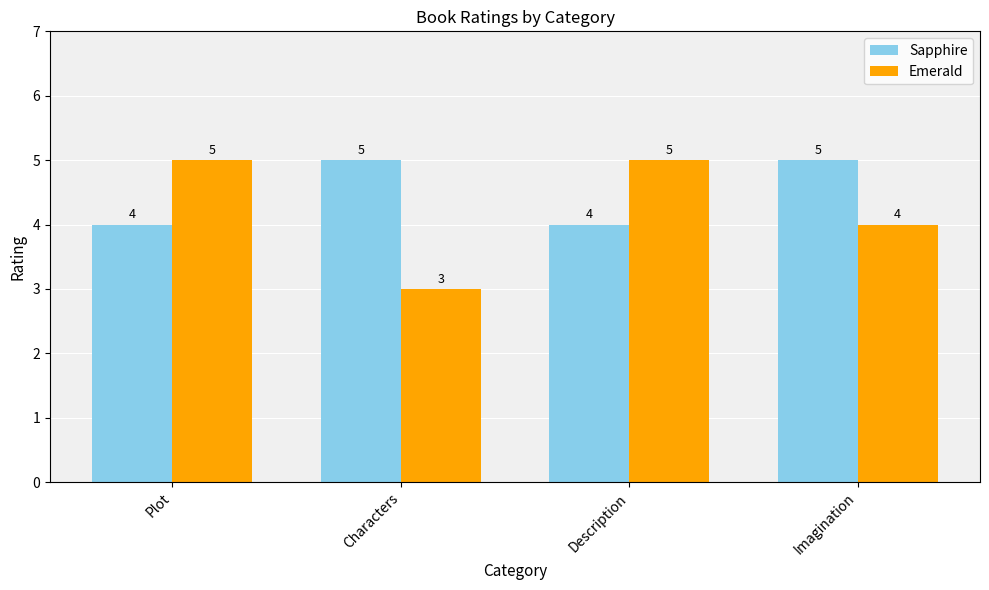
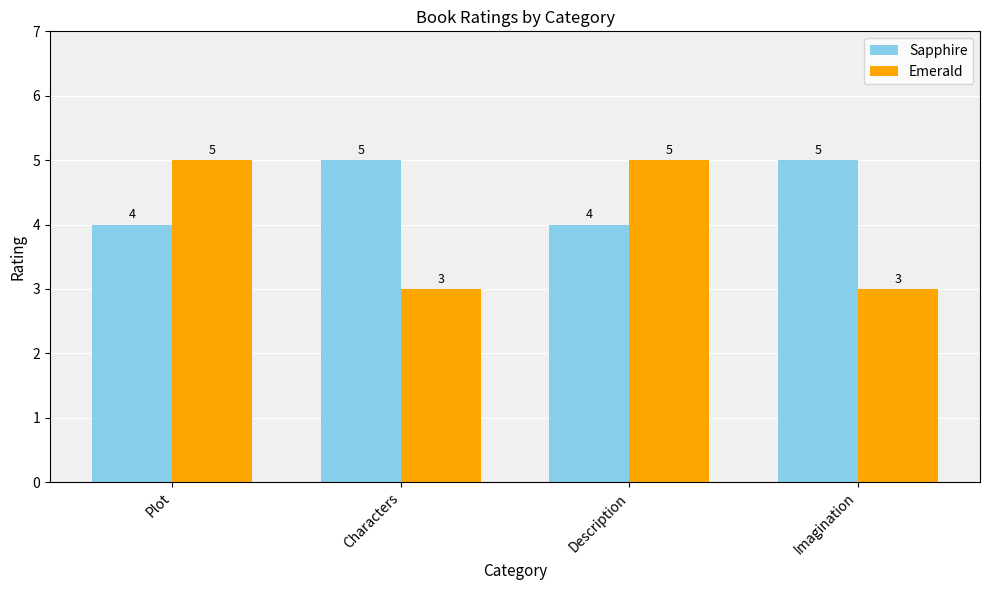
  {
    "Sapphire": {
      "Plot": 4,
      "Characters": 5,
      "Description": 4,
      "Imagination": 5
    },
    "Emerald": {
      "Plot": 5,
      "Characters": 3,
      "Description": 5,
-     "Imagination": 4
+     "Imagination": 3
    }
  }
